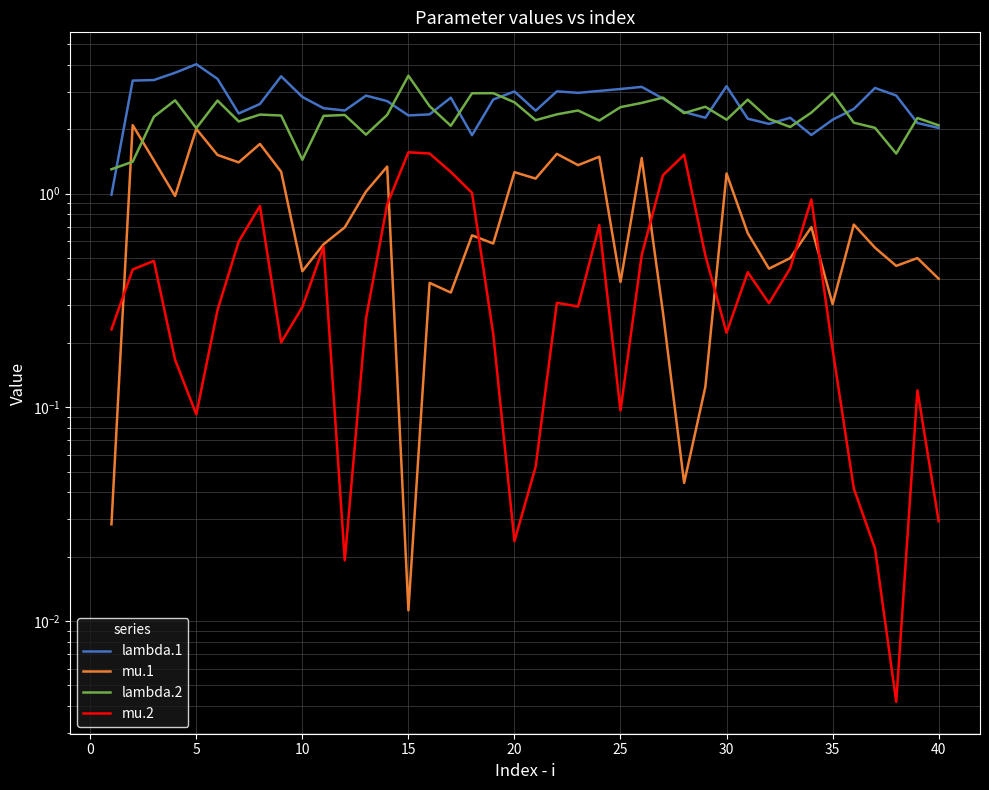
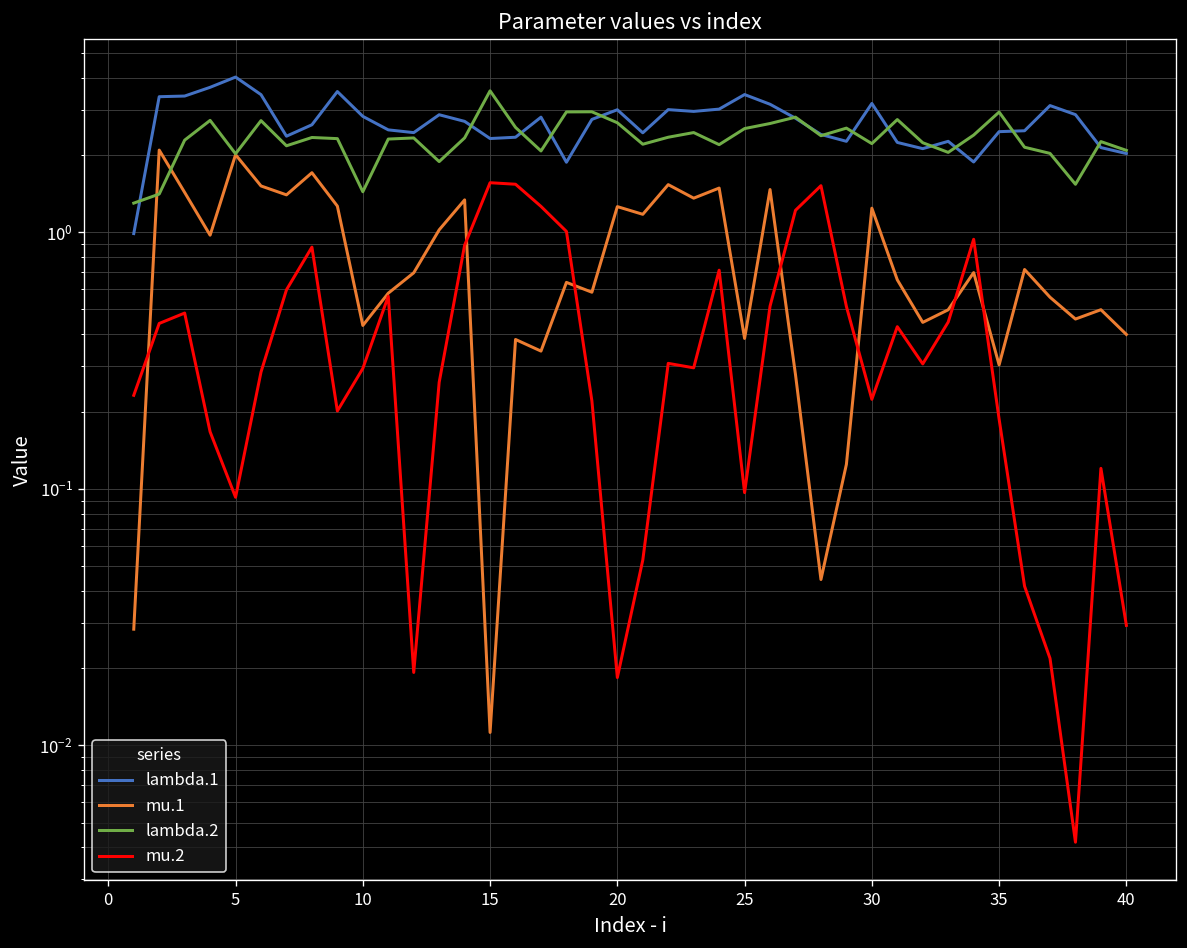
  {
    "lambda.1": {
      "5": 4.0,
      "10": 2.8,
      "15": 2.3,
      "20": 3.0,
-     "25": 3.1,
+     "25": 3.4,
      "30": 3.2,
-     "35": 2.2,
+     "35": 2.5,
      "40": 2.0
    },
    "mu.1": {
      "10": 0.43,
      "15": 0.011,
      "20": 1.3,
      "25": 0.39,
      "30": 1.2,
      "35": 0.30,
      "40": 0.40
    },
    "lambda.2": {
      "10": 1.4,
      "15": 3.6,
      "20": 2.7,
      "25": 2.5,
      "30": 2.2,
      "35": 2.9,
      "40": 2.1
    },
    "mu.2": {
      "5": 0.093,
      "10": 0.29,
      "15": 1.6,
-     "20": 0.024,
+     "20": 0.018,
      "25": 0.10,
      "30": 0.22,
      "35": 0.19,
      "40": 0.029
    }
  }
